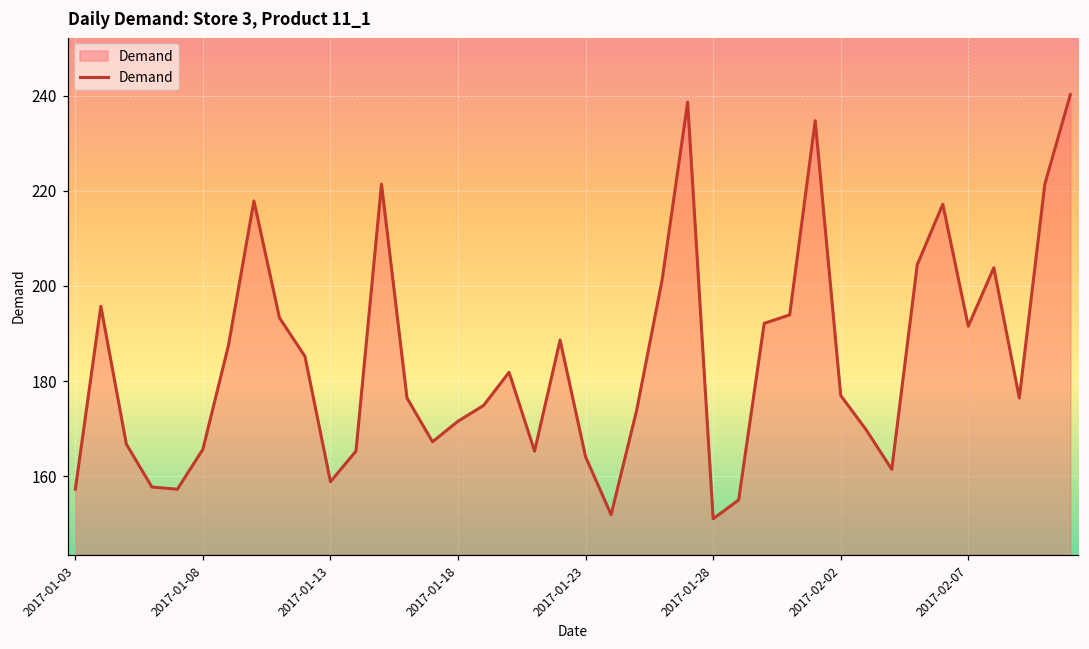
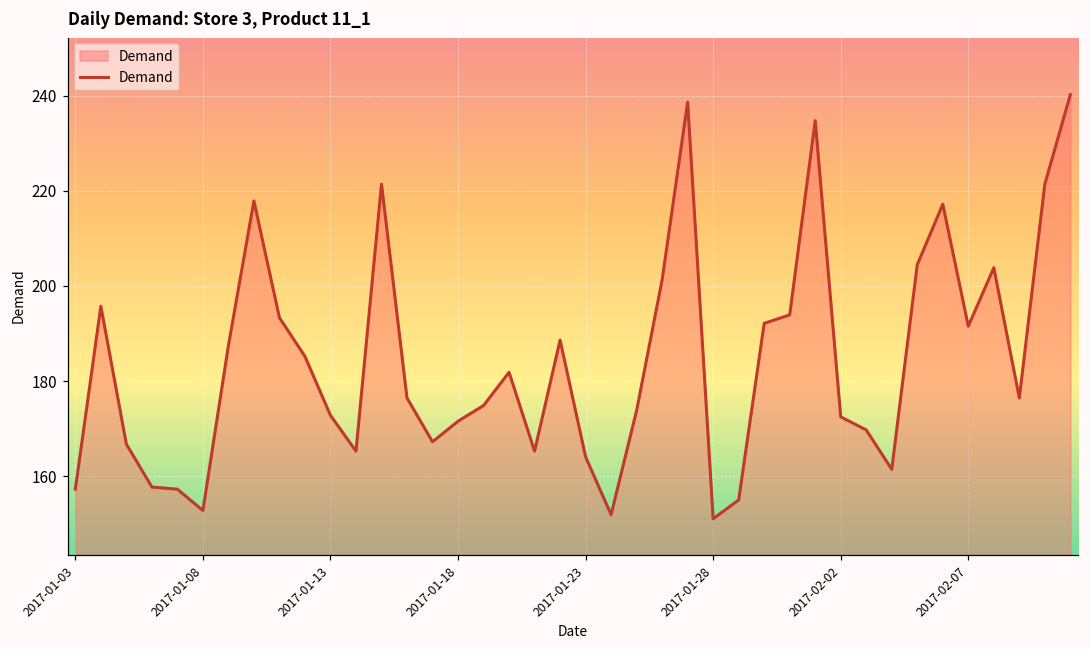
  {
    "2017-01-03": 157,
-   "2017-01-08": 166,
-   "2017-01-13": 159,
+   "2017-01-08": 153,
+   "2017-01-13": 173,
    "2017-01-18": 172,
    "2017-01-23": 164,
    "2017-01-28": 151,
-   "2017-02-02": 177,
+   "2017-02-02": 172,
    "2017-02-07": 192
  }
